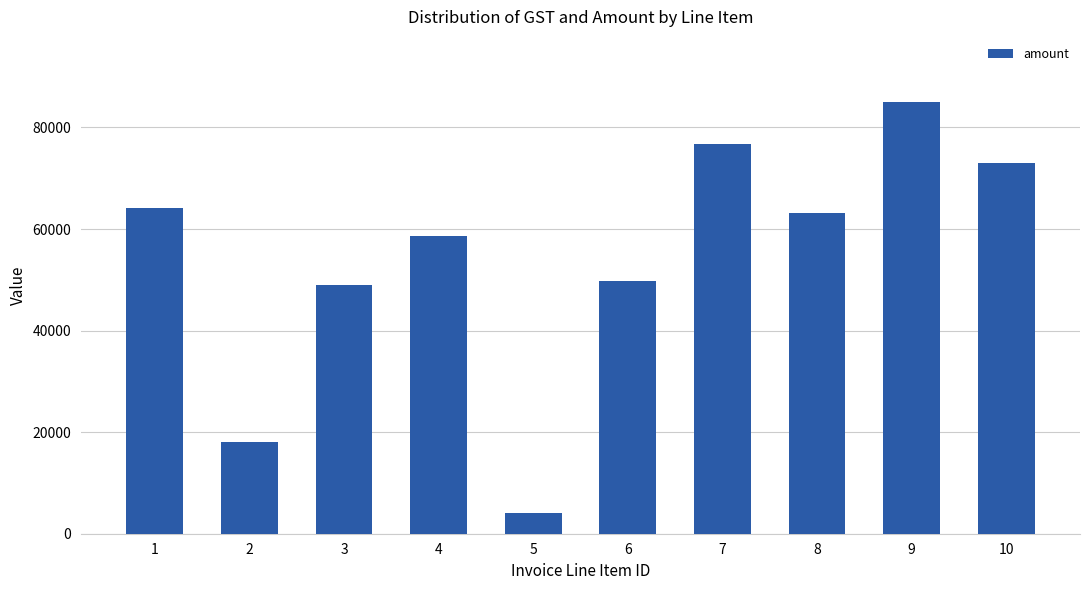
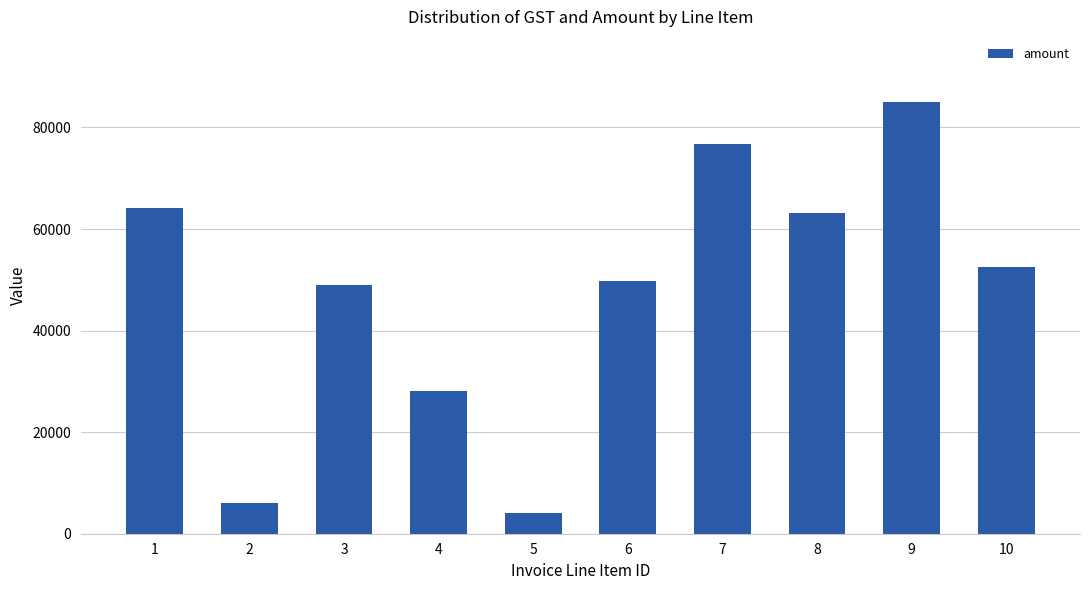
  {
    "1": 64000,
-   "2": 18000,
+   "2": 6000,
    "3": 49000,
-   "4": 59000,
+   "4": 28000,
    "5": 4000,
    "6": 50000,
    "7": 77000,
    "8": 63000,
    "9": 85000,
-   "10": 73000
+   "10": 53000
  }
